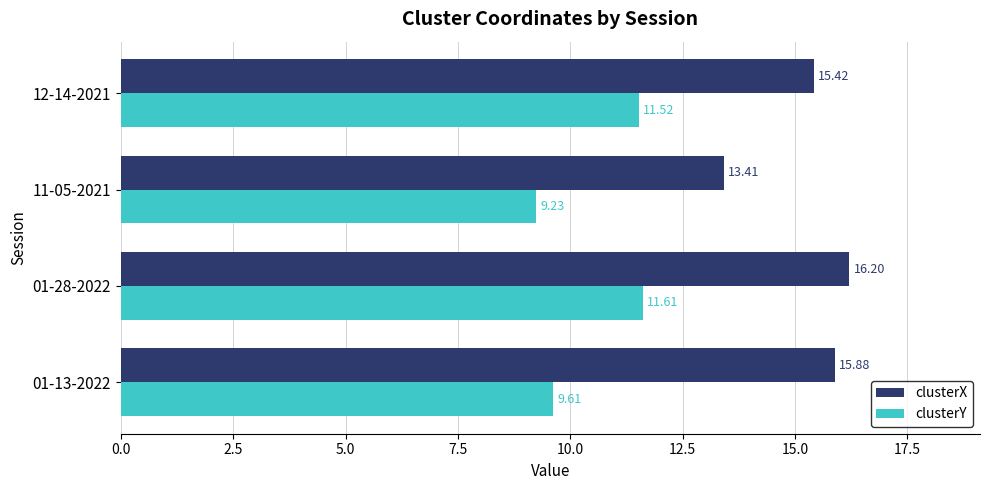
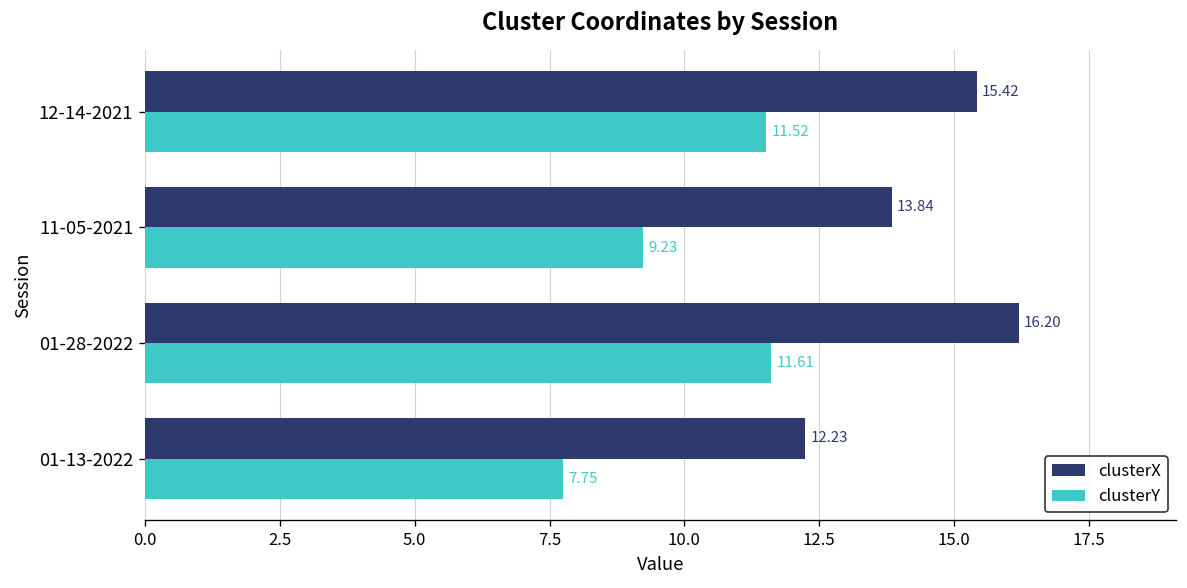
  {
    "clusterX": {
      "12-14-2021": 15.42,
-     "11-05-2021": 13.41,
+     "11-05-2021": 13.84,
      "01-28-2022": 16.20,
-     "01-13-2022": 15.88
+     "01-13-2022": 12.23
    },
    "clusterY": {
      "12-14-2021": 11.52,
      "11-05-2021": 9.23,
      "01-28-2022": 11.61,
-     "01-13-2022": 9.61
+     "01-13-2022": 7.75
    }
  }
